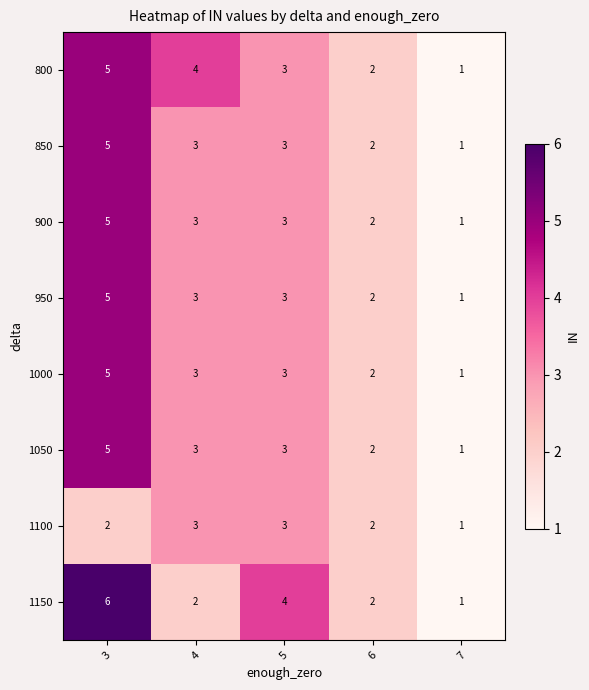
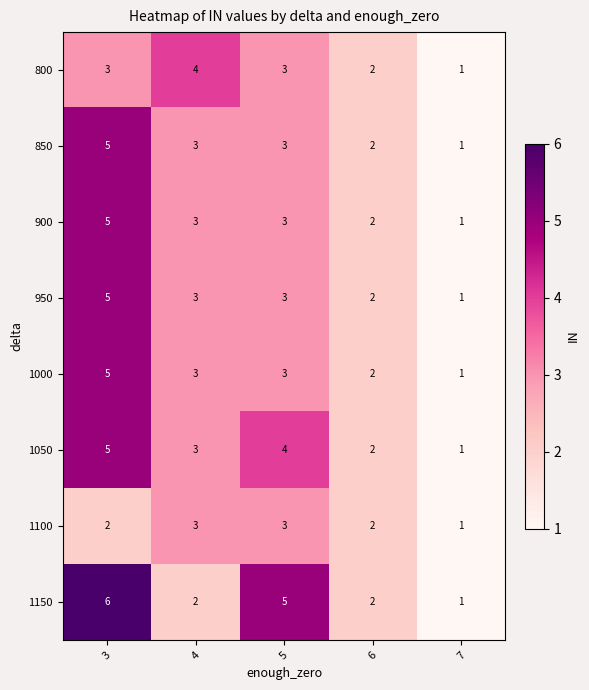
  {
    "800": {
-     "3": 5,
+     "3": 3,
      "4": 4,
      "5": 3,
      "6": 2,
      "7": 1
    },
    "850": {
      "3": 5,
      "4": 3,
      "5": 3,
      "6": 2,
      "7": 1
    },
    "900": {
      "3": 5,
      "4": 3,
      "5": 3,
      "6": 2,
      "7": 1
    },
    "950": {
      "3": 5,
      "4": 3,
      "5": 3,
      "6": 2,
      "7": 1
    },
    "1000": {
      "3": 5,
      "4": 3,
      "5": 3,
      "6": 2,
      "7": 1
    },
    "1050": {
      "3": 5,
      "4": 3,
-     "5": 3,
+     "5": 4,
      "6": 2,
      "7": 1
    },
    "1100": {
      "3": 2,
      "4": 3,
      "5": 3,
      "6": 2,
      "7": 1
    },
    "1150": {
      "3": 6,
      "4": 2,
-     "5": 4,
+     "5": 5,
      "6": 2,
      "7": 1
    }
  }
